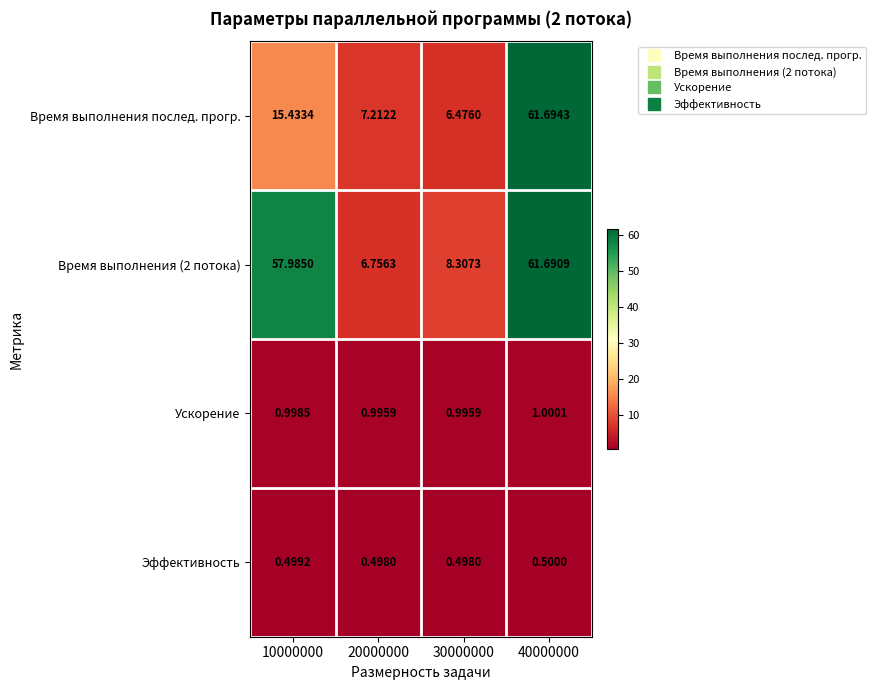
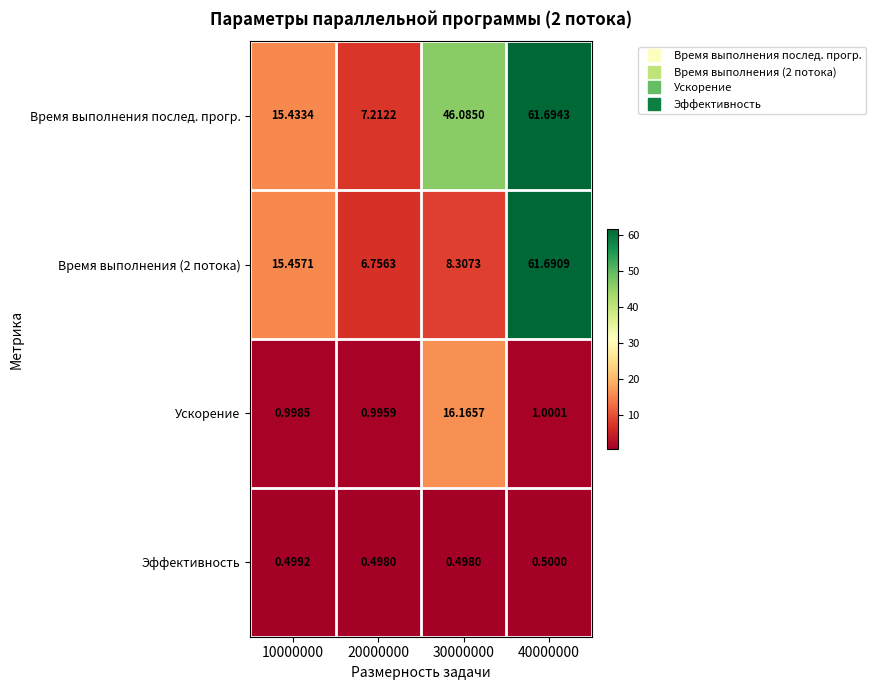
  {
    "Время выполнения послед. прогр.": {
      "10000000": 15.4334,
      "20000000": 7.2122,
-     "30000000": 6.4760,
+     "30000000": 46.0850,
      "40000000": 61.6943
    },
    "Время выполнения (2 потока)": {
-     "10000000": 57.9850,
+     "10000000": 15.4571,
      "20000000": 6.7563,
      "30000000": 8.3073,
      "40000000": 61.6909
    },
    "Ускорение": {
      "10000000": 0.9985,
      "20000000": 0.9959,
-     "30000000": 0.9959,
+     "30000000": 16.1657,
      "40000000": 1.0001
    },
    "Эффективность": {
      "10000000": 0.4992,
      "20000000": 0.4980,
      "30000000": 0.4980,
      "40000000": 0.5000
    }
  }
